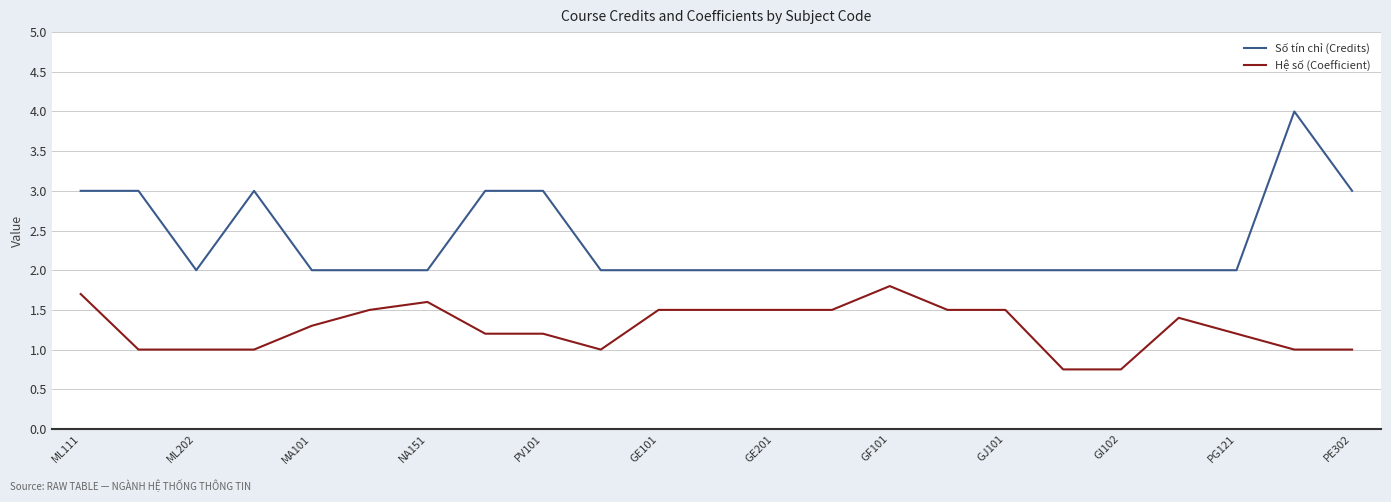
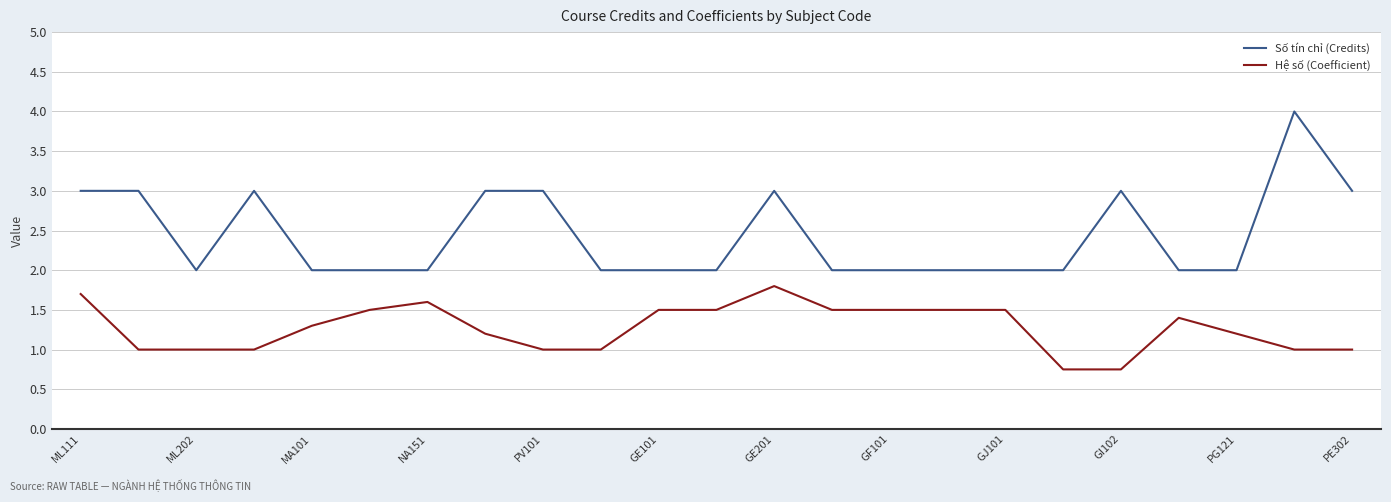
  {
    "Số tín chỉ (Credits)": {
      "ML111": 3,
      "ML202": 2,
      "MA101": 2,
      "NA151": 2,
      "PV101": 3,
      "GE101": 2,
-     "GE201": 2,
+     "GE201": 3,
      "GF101": 2,
      "GJ101": 2,
-     "GI102": 2,
+     "GI102": 3,
      "PG121": 2,
      "PE302": 3
    },
    "Hệ số (Coefficient)": {
      "ML111": 1.7,
      "ML202": 1.0,
      "MA101": 1.3,
      "NA151": 1.6,
-     "PV101": 1.2,
+     "PV101": 1.0,
      "GE101": 1.5,
-     "GE201": 1.5,
-     "GF101": 1.8,
+     "GE201": 1.8,
+     "GF101": 1.5,
      "GJ101": 1.5,
      "GI102": 0.8,
      "PG121": 1.2,
      "PE302": 1.0
    }
  }
